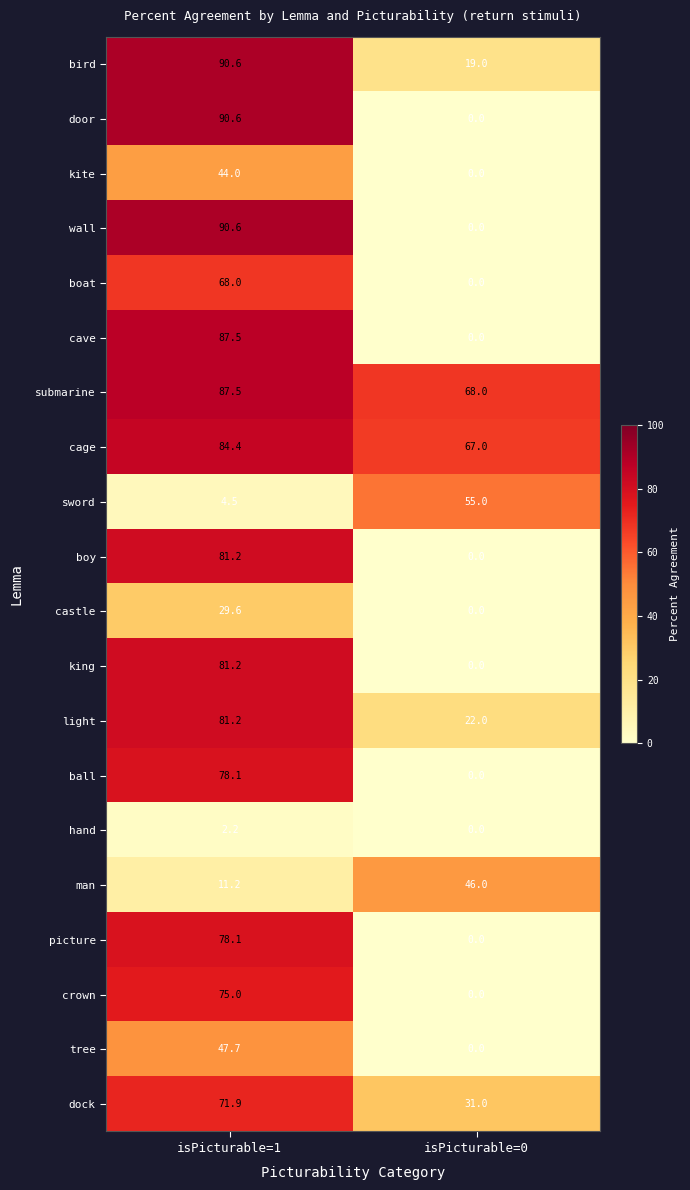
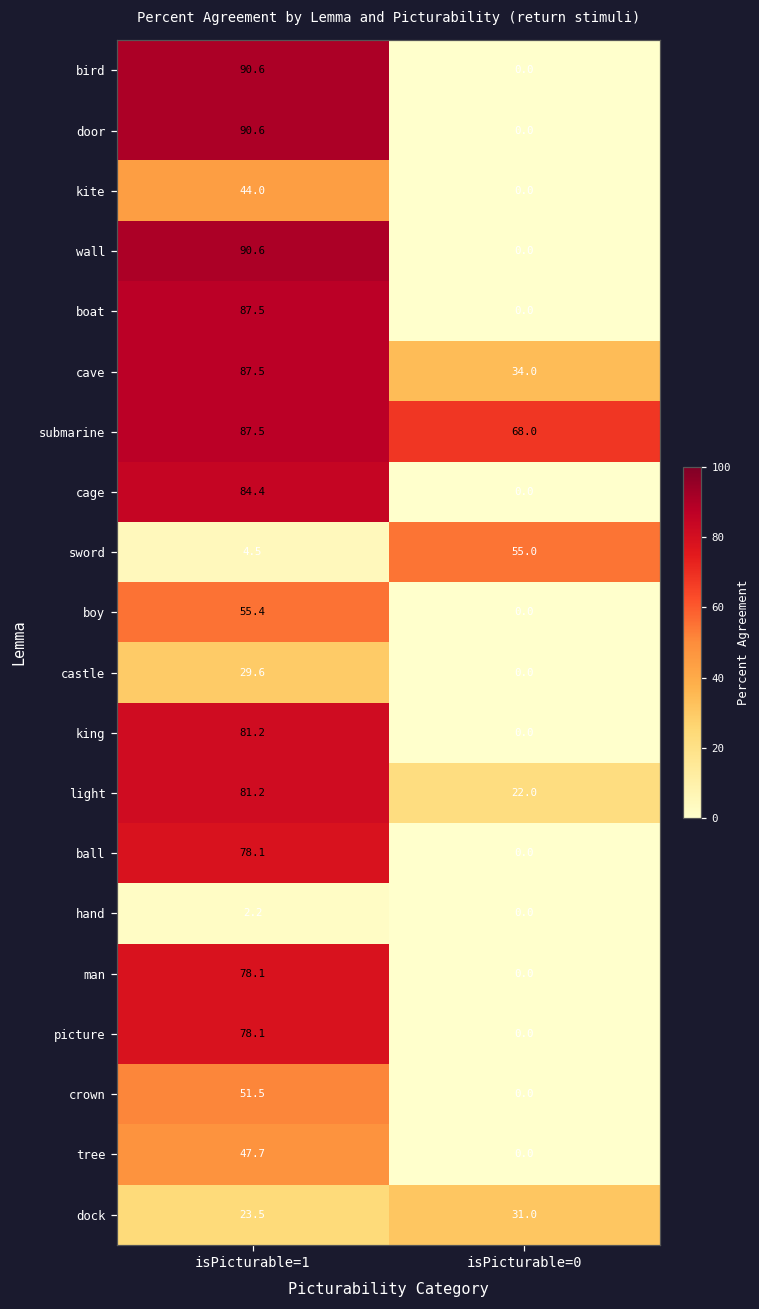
  {
    "bird": {
      "isPicturable=1": 90.6,
-     "isPicturable=0": 19.0
+     "isPicturable=0": 0.0
    },
    "door": {
      "isPicturable=1": 90.6,
      "isPicturable=0": 0.0
    },
    "kite": {
      "isPicturable=1": 44.0,
      "isPicturable=0": 0.0
    },
    "wall": {
      "isPicturable=1": 90.6,
      "isPicturable=0": 0.0
    },
    "boat": {
-     "isPicturable=1": 68.0,
+     "isPicturable=1": 87.5,
      "isPicturable=0": 0.0
    },
    "cave": {
      "isPicturable=1": 87.5,
-     "isPicturable=0": 0.0
+     "isPicturable=0": 34.0
    },
    "submarine": {
      "isPicturable=1": 87.5,
      "isPicturable=0": 68.0
    },
    "cage": {
      "isPicturable=1": 84.4,
-     "isPicturable=0": 67.0
+     "isPicturable=0": 0.0
    },
    "sword": {
      "isPicturable=1": 4.5,
      "isPicturable=0": 55.0
    },
    "boy": {
-     "isPicturable=1": 81.2,
+     "isPicturable=1": 55.4,
      "isPicturable=0": 0.0
    },
    "castle": {
      "isPicturable=1": 29.6,
      "isPicturable=0": 0.0
    },
    "king": {
      "isPicturable=1": 81.2,
      "isPicturable=0": 0.0
    },
    "light": {
      "isPicturable=1": 81.2,
      "isPicturable=0": 22.0
    },
    "ball": {
      "isPicturable=1": 78.1,
      "isPicturable=0": 0.0
    },
    "hand": {
      "isPicturable=1": 2.2,
      "isPicturable=0": 0.0
    },
    "man": {
-     "isPicturable=1": 11.2,
-     "isPicturable=0": 46.0
+     "isPicturable=1": 78.1,
+     "isPicturable=0": 0.0
    },
    "picture": {
      "isPicturable=1": 78.1,
      "isPicturable=0": 0.0
    },
    "crown": {
-     "isPicturable=1": 75.0,
+     "isPicturable=1": 51.5,
      "isPicturable=0": 0.0
    },
    "tree": {
      "isPicturable=1": 47.7,
      "isPicturable=0": 0.0
    },
    "dock": {
-     "isPicturable=1": 71.9,
+     "isPicturable=1": 23.5,
      "isPicturable=0": 31.0
    }
  }
